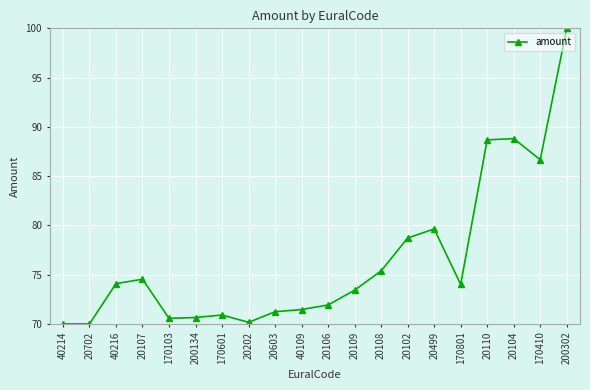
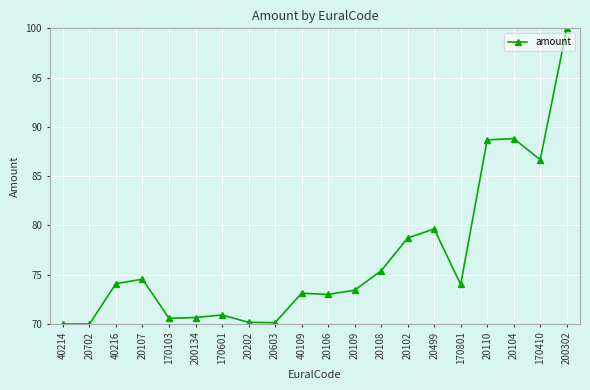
  {
    "40214": 70,
    "20702": 70,
    "40216": 74,
    "20107": 75,
    "170103": 71,
    "200134": 71,
    "170601": 71,
    "20202": 70,
-   "20603": 71,
-   "40109": 71,
-   "20106": 72,
+   "20603": 70,
+   "40109": 73,
+   "20106": 73,
    "20109": 73,
    "20108": 75,
    "20102": 79,
    "20499": 80,
    "170801": 74,
    "20110": 89,
    "20104": 89,
    "170410": 87,
    "200302": 100
  }
